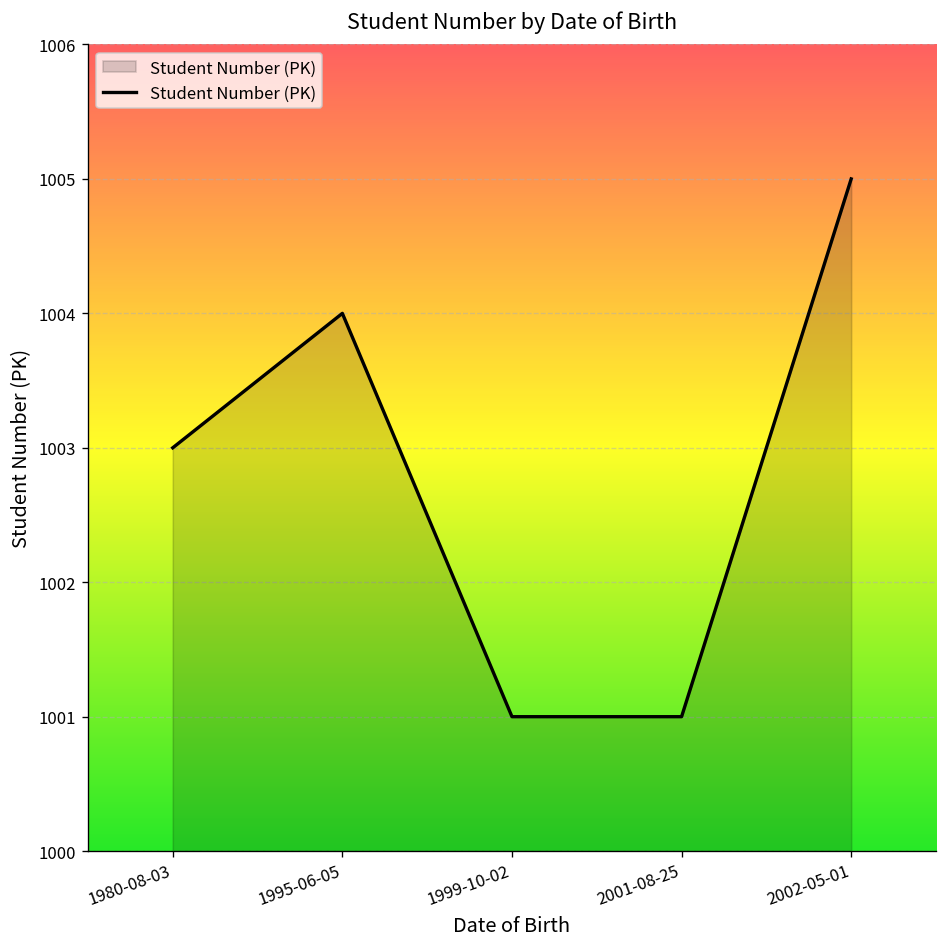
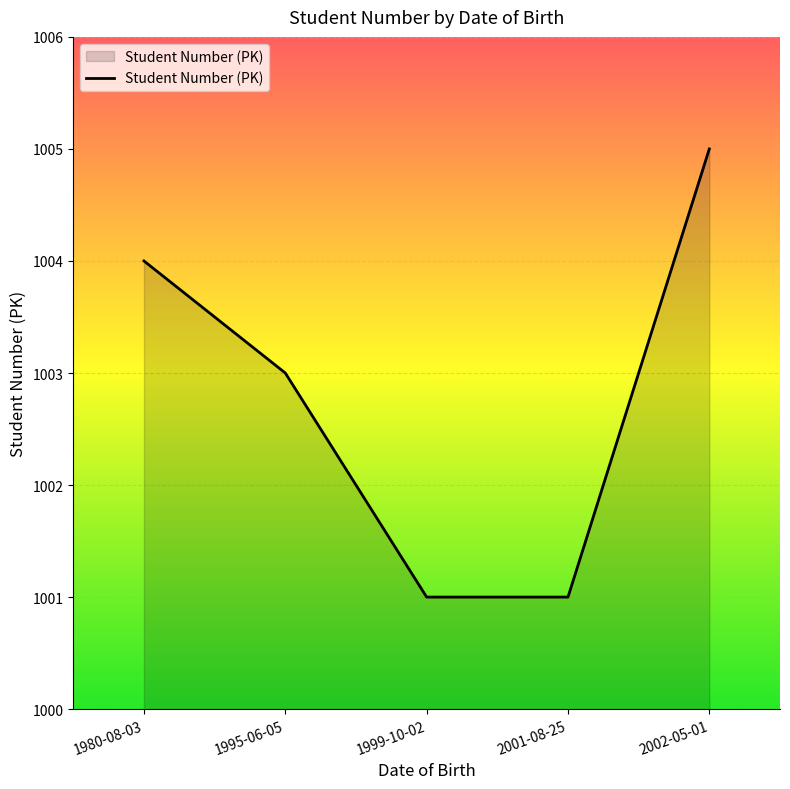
  {
-   "1980-08-03": 1003,
-   "1995-06-05": 1004,
+   "1980-08-03": 1004,
+   "1995-06-05": 1003,
    "1999-10-02": 1001,
    "2001-08-25": 1001,
    "2002-05-01": 1005
  }
